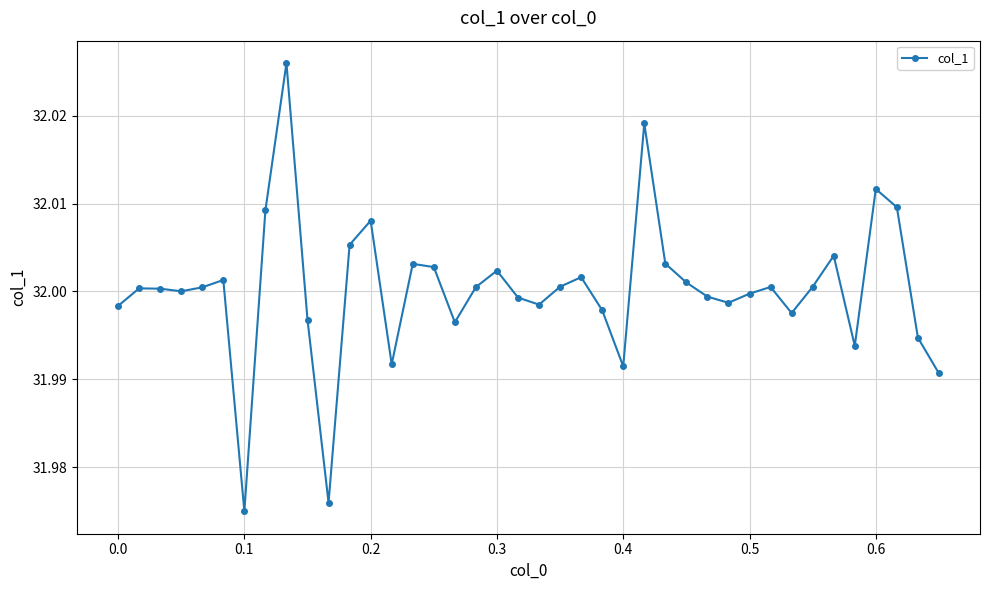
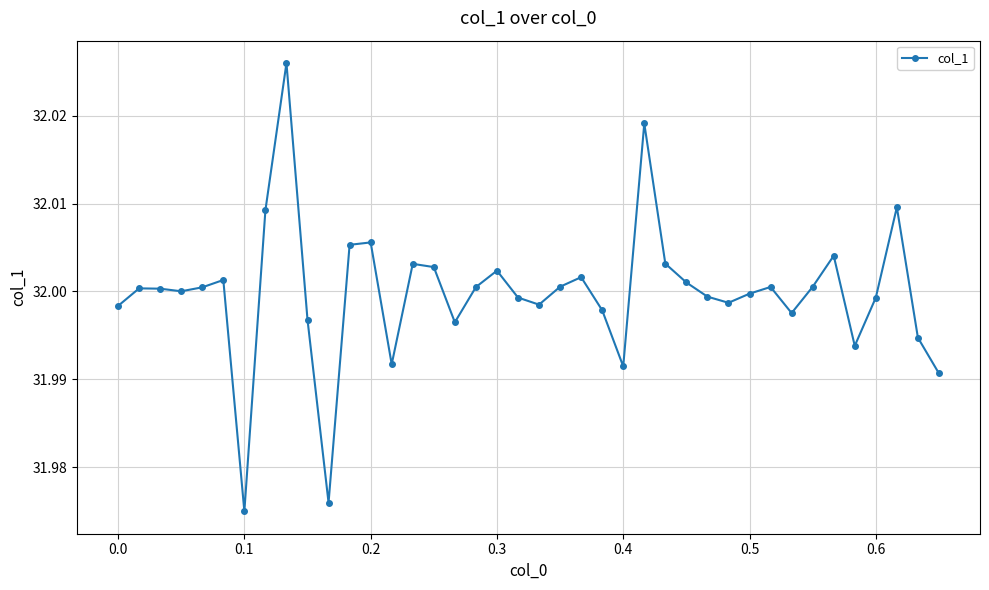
  {
    "0.0": 31.998,
    "0.1": 31.975,
-   "0.2": 32.008,
+   "0.2": 32.006,
    "0.3": 32.002,
    "0.4": 31.991,
    "0.5": 32.000,
-   "0.6": 32.012
+   "0.6": 31.999
  }
